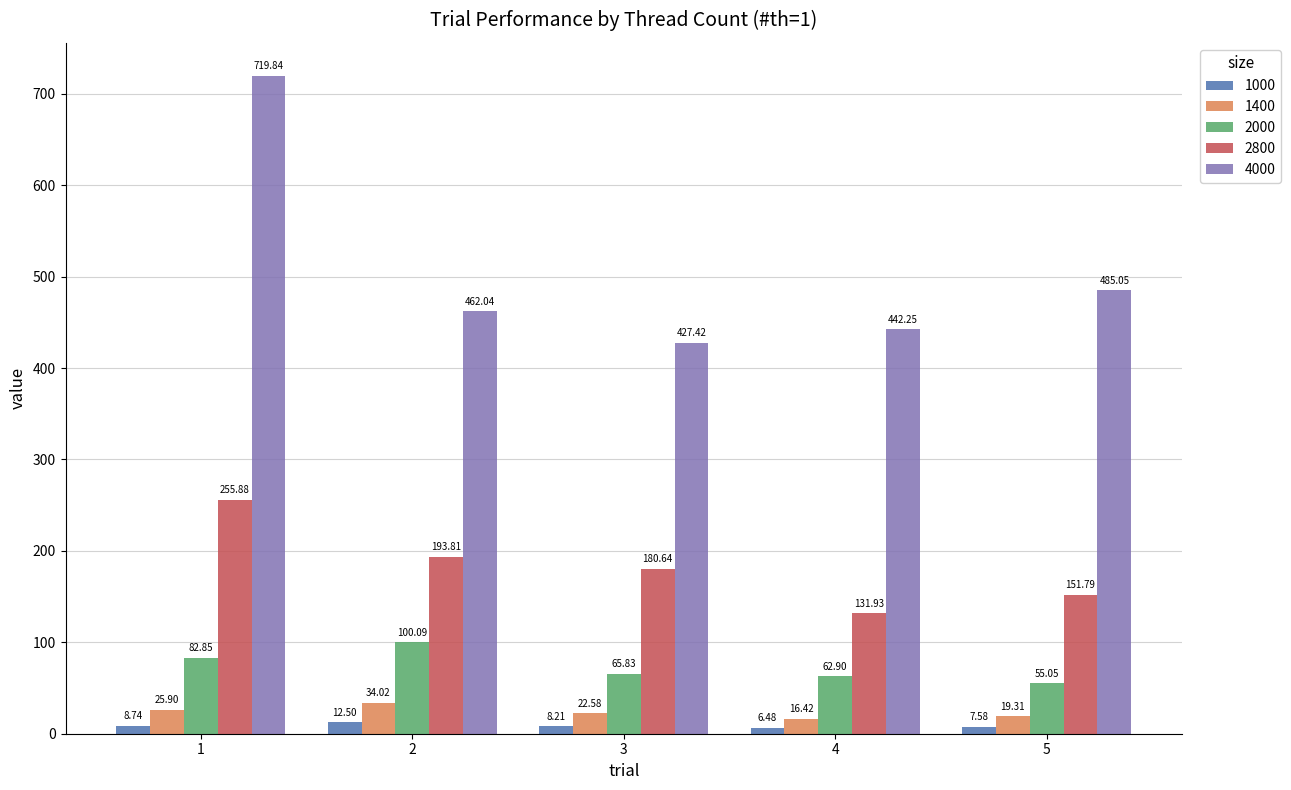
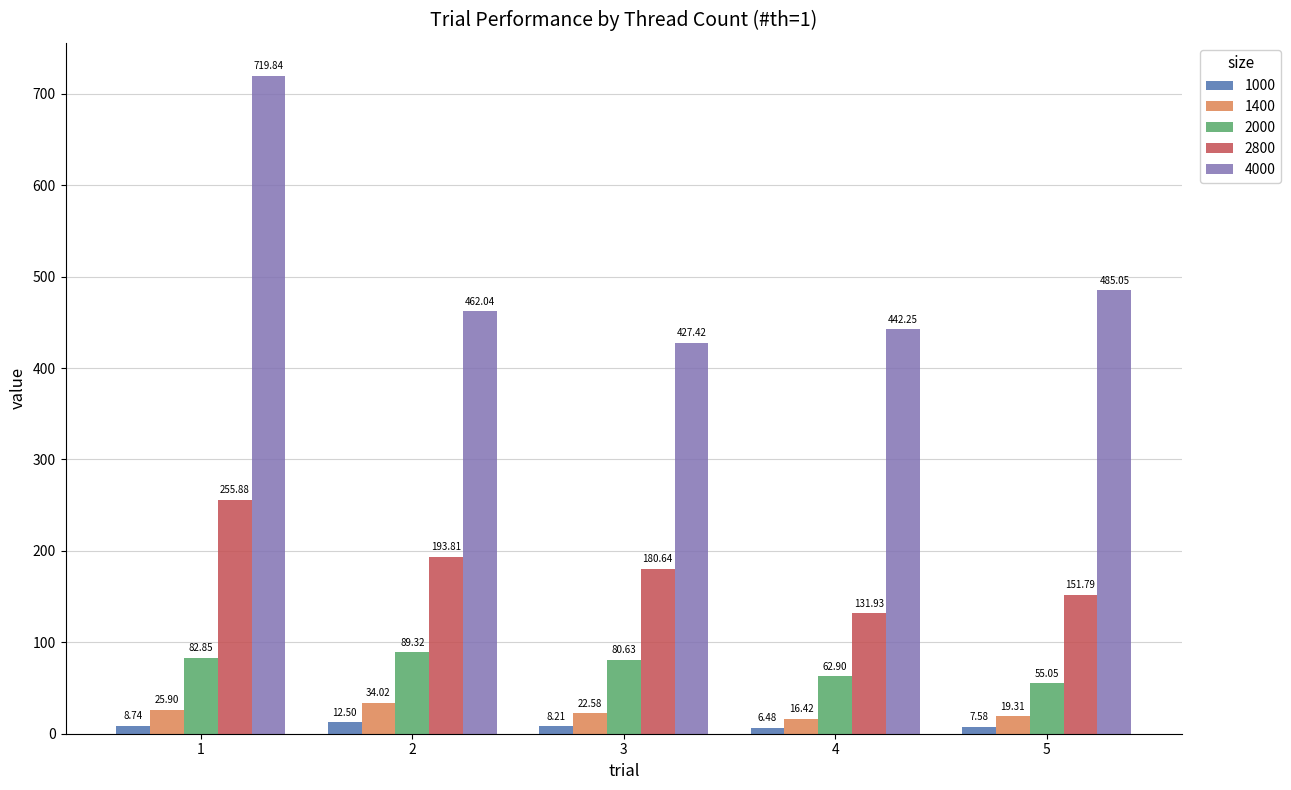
  {
    "2000": {
      "1": 82.85,
-     "2": 100.09,
-     "3": 65.83,
+     "2": 89.32,
+     "3": 80.63,
      "4": 62.90,
      "5": 55.05
    }
  }
